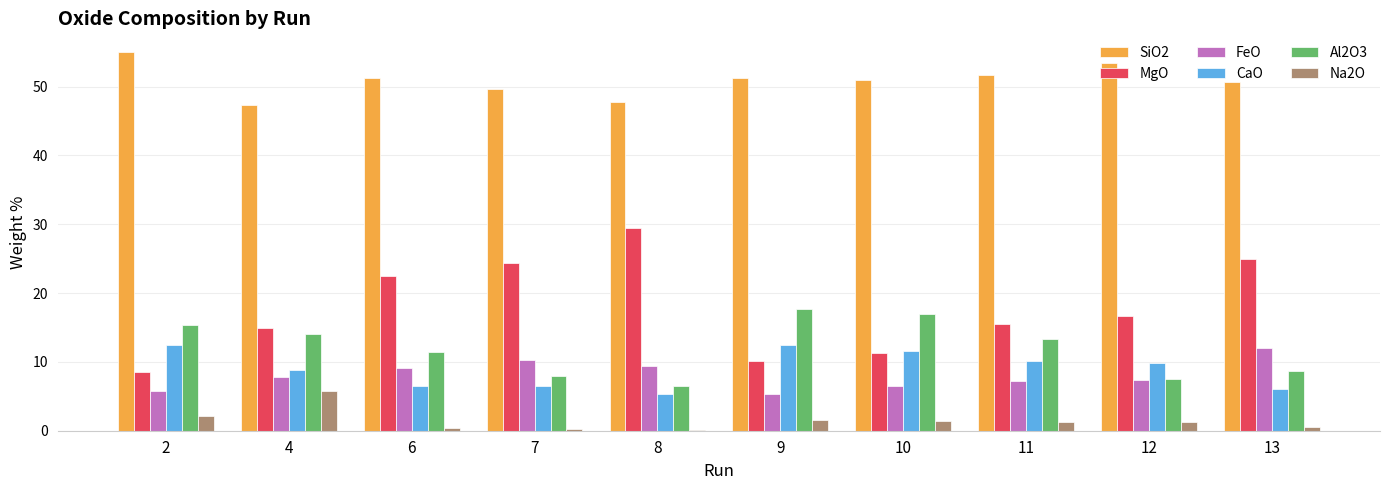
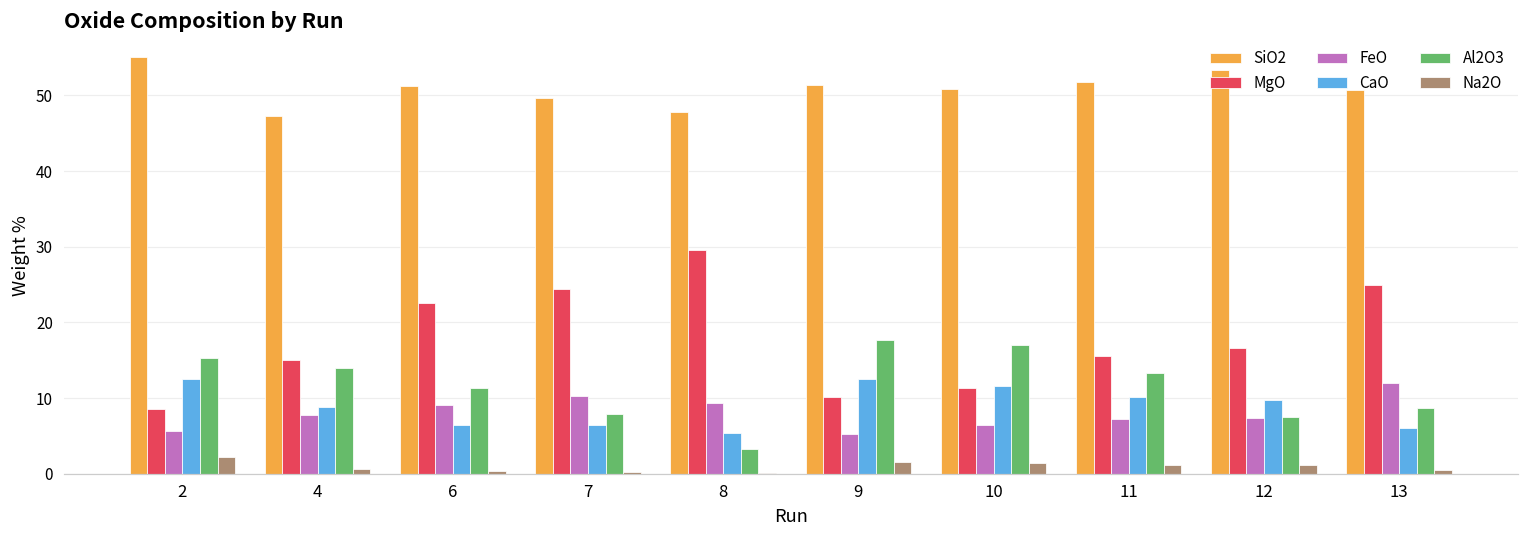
  {
    "SiO2": {
      "2": 55,
      "4": 47,
      "6": 51,
      "7": 50,
      "8": 48,
      "9": 51,
      "10": 51,
      "11": 52,
      "12": 53,
      "13": 51
    },
    "MgO": {
      "2": 9,
      "4": 15,
      "6": 23,
      "7": 24,
      "8": 30,
      "9": 10,
      "10": 11,
      "11": 16,
      "12": 17,
      "13": 25
    },
    "FeO": {
      "2": 6,
      "4": 8,
      "6": 9,
      "7": 10,
      "8": 9,
      "9": 5,
      "10": 7,
      "11": 7,
      "12": 7,
      "13": 12
    },
    "CaO": {
      "2": 13,
      "4": 9,
      "6": 7,
      "7": 7,
      "8": 5,
      "9": 13,
      "10": 12,
      "11": 10,
      "12": 10,
      "13": 6
    },
    "Al2O3": {
      "2": 15,
      "4": 14,
      "6": 11,
      "7": 8,
-     "8": 7,
+     "8": 3,
      "9": 18,
      "10": 17,
      "11": 13,
      "12": 8,
      "13": 9
    },
    "Na2O": {
      "2": 2,
-     "4": 6,
+     "4": 1,
      "6": 0,
      "9": 2,
      "10": 1,
      "11": 1,
      "12": 1,
      "13": 1
    }
  }
